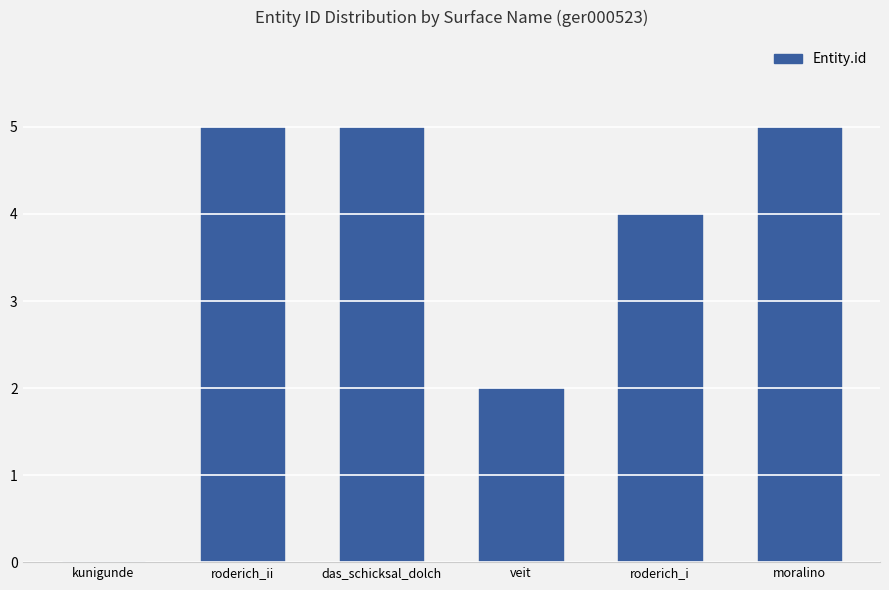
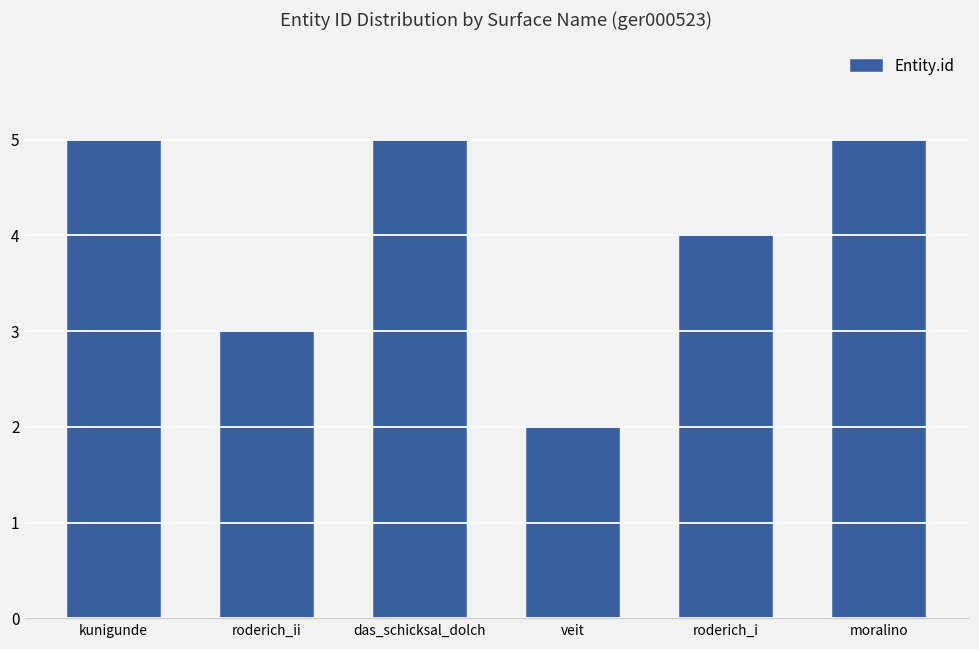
  {
-   "kunigunde": 0,
-   "roderich_ii": 5,
+   "kunigunde": 5,
+   "roderich_ii": 3,
    "das_schicksal_dolch": 5,
    "veit": 2,
    "roderich_i": 4,
    "moralino": 5
  }
